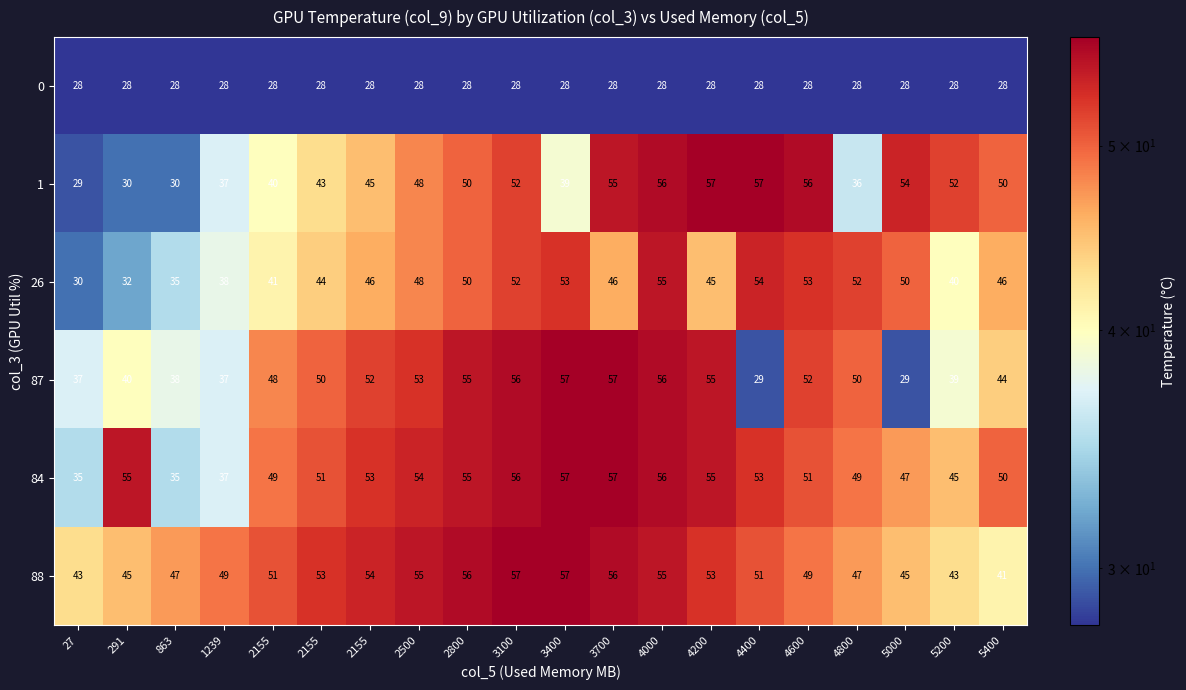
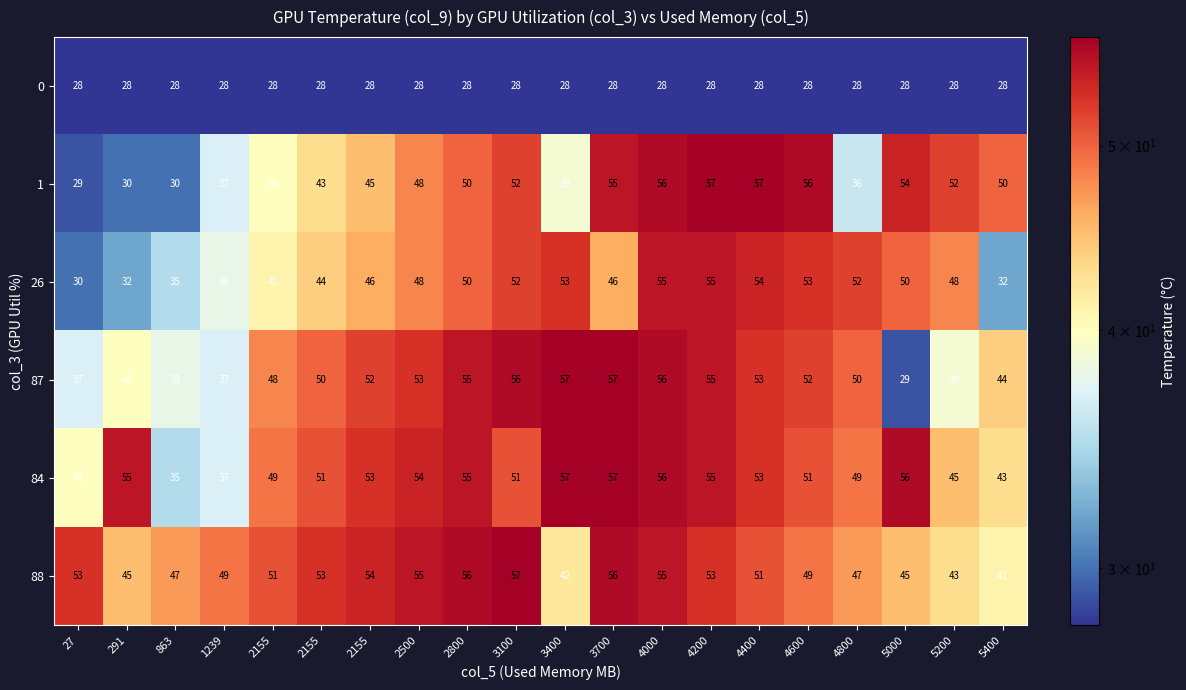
  {
    "0": {
      "27": 28,
      "291": 28,
      "863": 28,
      "1239": 28,
      "2500": 28,
      "2800": 28,
      "3100": 28,
      "3400": 28,
      "3700": 28,
      "4000": 28,
      "4200": 28,
      "4400": 28,
      "4600": 28,
      "4800": 28,
      "5000": 28,
      "5200": 28,
      "5400": 28
    },
    "1": {
      "27": 29,
      "291": 30,
      "863": 30,
      "2500": 48,
      "2800": 50,
      "3100": 52,
      "3700": 55,
      "4000": 56,
      "4200": 57,
      "4400": 57,
      "4600": 56,
      "4800": 36,
      "5000": 54,
      "5200": 52,
      "5400": 50
    },
    "26": {
      "27": 30,
      "291": 32,
      "863": 35,
      "2500": 48,
      "2800": 50,
      "3100": 52,
      "3400": 53,
      "3700": 46,
      "4000": 55,
-     "4200": 45,
+     "4200": 55,
      "4400": 54,
      "4600": 53,
      "4800": 52,
      "5000": 50,
-     "5200": 40,
-     "5400": 46
+     "5200": 48,
+     "5400": 32
    },
    "87": {
      "291": 40,
      "2500": 53,
      "2800": 55,
      "3100": 56,
      "3400": 57,
      "3700": 57,
      "4000": 56,
      "4200": 55,
-     "4400": 29,
+     "4400": 53,
      "4600": 52,
      "4800": 50,
      "5000": 29,
      "5400": 44
    },
    "84": {
-     "27": 35,
+     "27": 40,
      "291": 55,
      "863": 35,
      "2500": 54,
      "2800": 55,
-     "3100": 56,
+     "3100": 51,
      "3400": 57,
      "3700": 57,
      "4000": 56,
      "4200": 55,
      "4400": 53,
      "4600": 51,
      "4800": 49,
-     "5000": 47,
+     "5000": 56,
      "5200": 45,
-     "5400": 50
+     "5400": 43
    },
    "88": {
-     "27": 43,
+     "27": 53,
      "291": 45,
      "863": 47,
      "1239": 49,
      "2500": 55,
      "2800": 56,
      "3100": 57,
-     "3400": 57,
+     "3400": 42,
      "3700": 56,
      "4000": 55,
      "4200": 53,
      "4400": 51,
      "4600": 49,
      "4800": 47,
      "5000": 45,
      "5200": 43,
      "5400": 41
    }
  }
